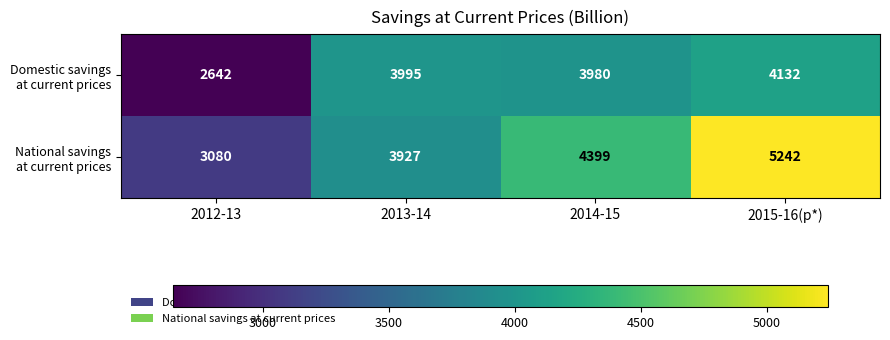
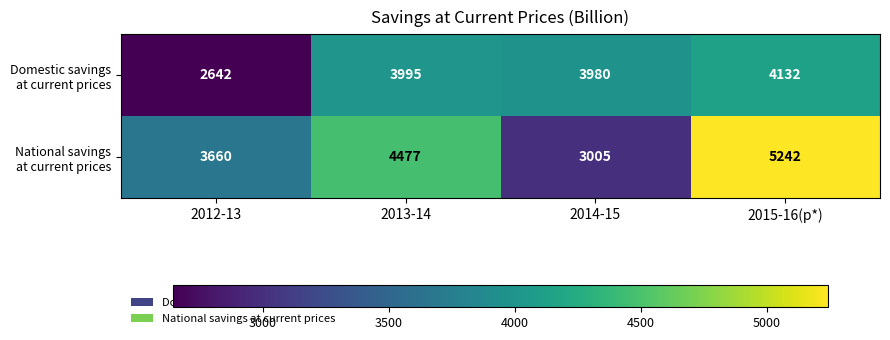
  {
    "Domestic savings at current prices": {
      "2012-13": 2642,
      "2013-14": 3995,
      "2014-15": 3980,
      "2015-16(p*)": 4132
    },
    "National savings at current prices": {
-     "2012-13": 3080,
-     "2013-14": 3927,
-     "2014-15": 4399,
+     "2012-13": 3660,
+     "2013-14": 4477,
+     "2014-15": 3005,
      "2015-16(p*)": 5242
    }
  }
